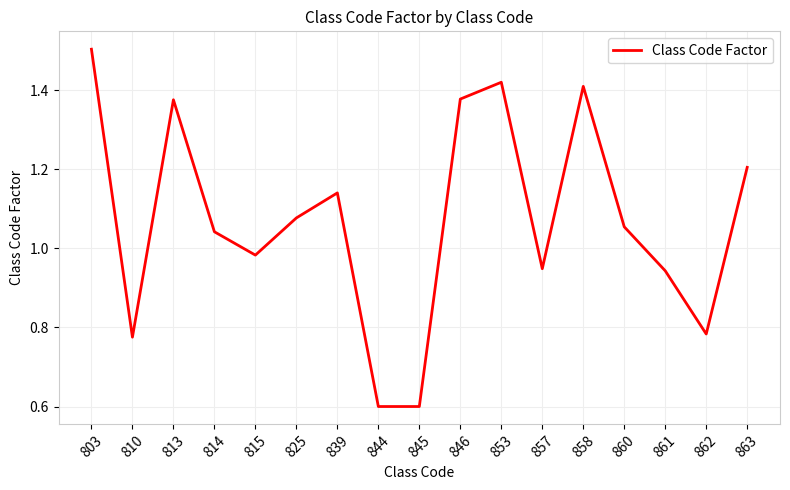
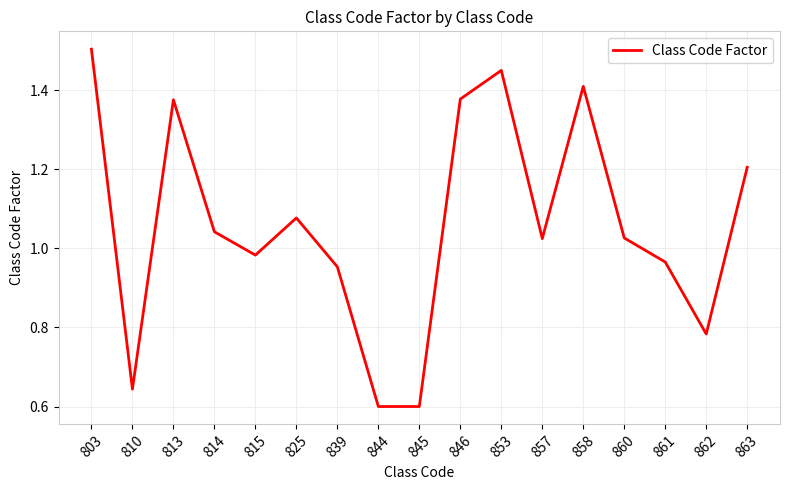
  {
    "803": 1.50,
-   "810": 0.78,
+   "810": 0.64,
    "813": 1.38,
    "814": 1.04,
    "815": 0.98,
    "825": 1.08,
-   "839": 1.14,
+   "839": 0.95,
    "844": 0.60,
    "845": 0.60,
    "846": 1.38,
-   "853": 1.42,
-   "857": 0.95,
+   "853": 1.45,
+   "857": 1.02,
    "858": 1.41,
-   "860": 1.05,
-   "861": 0.94,
+   "860": 1.03,
+   "861": 0.97,
    "862": 0.78,
    "863": 1.20
  }
